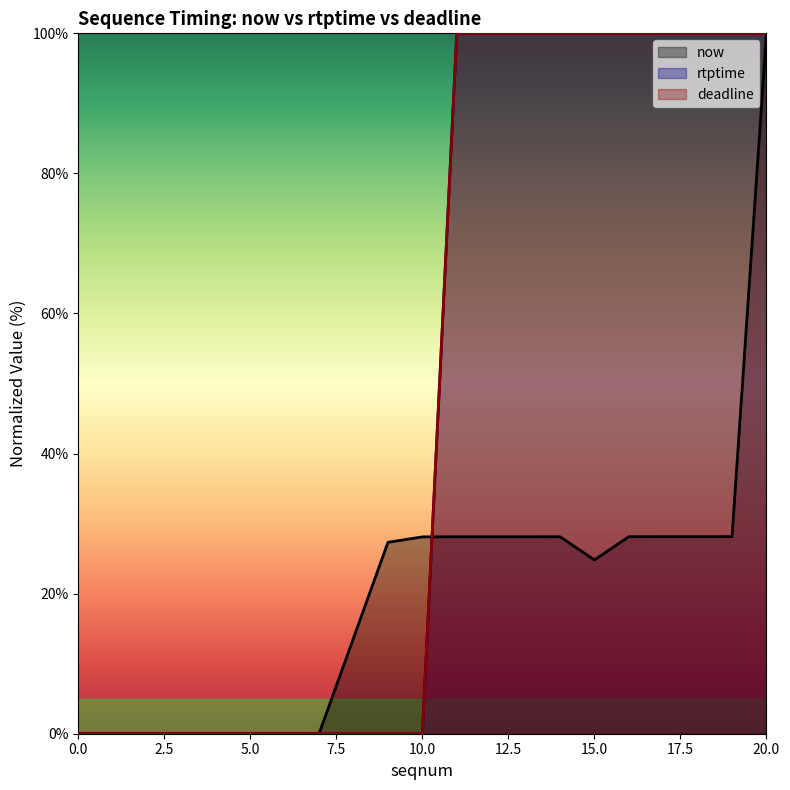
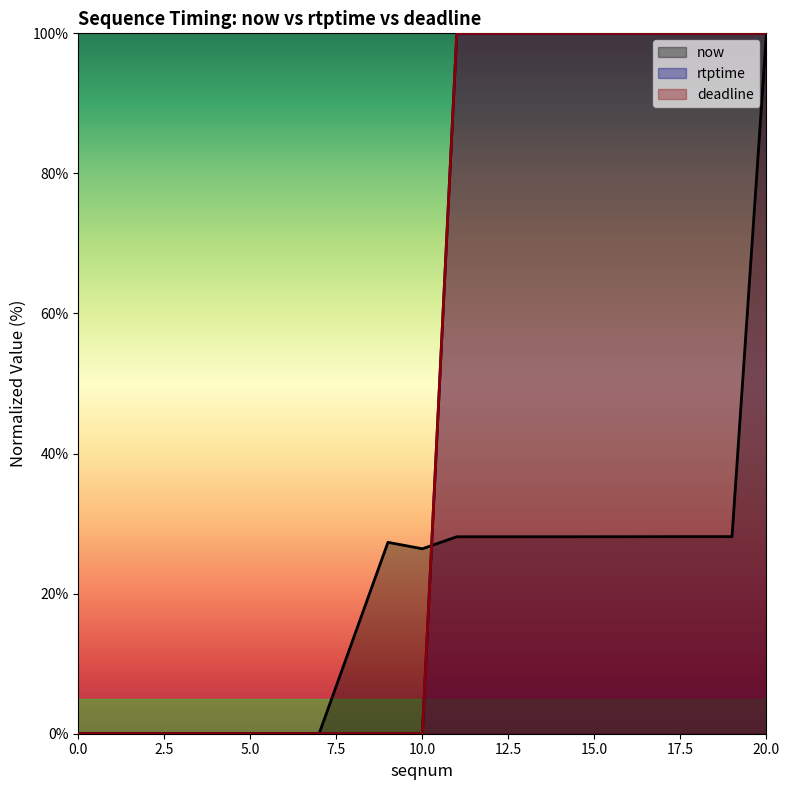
  {
    "now": {
-     "10.0": "28%",
-     "15.0": "25%"
+     "10.0": "26%",
+     "15.0": "28%"
    },
    "deadline": {
      "15.0": "100%"
    }
  }
